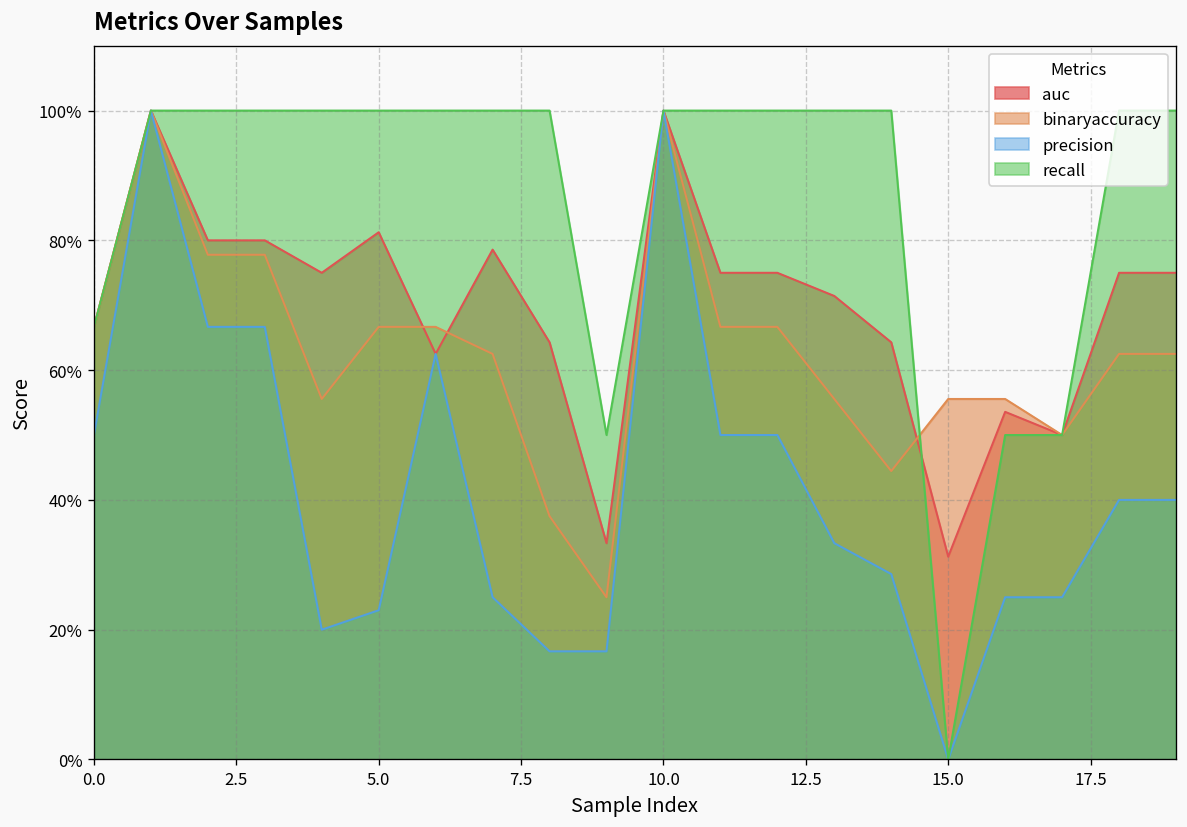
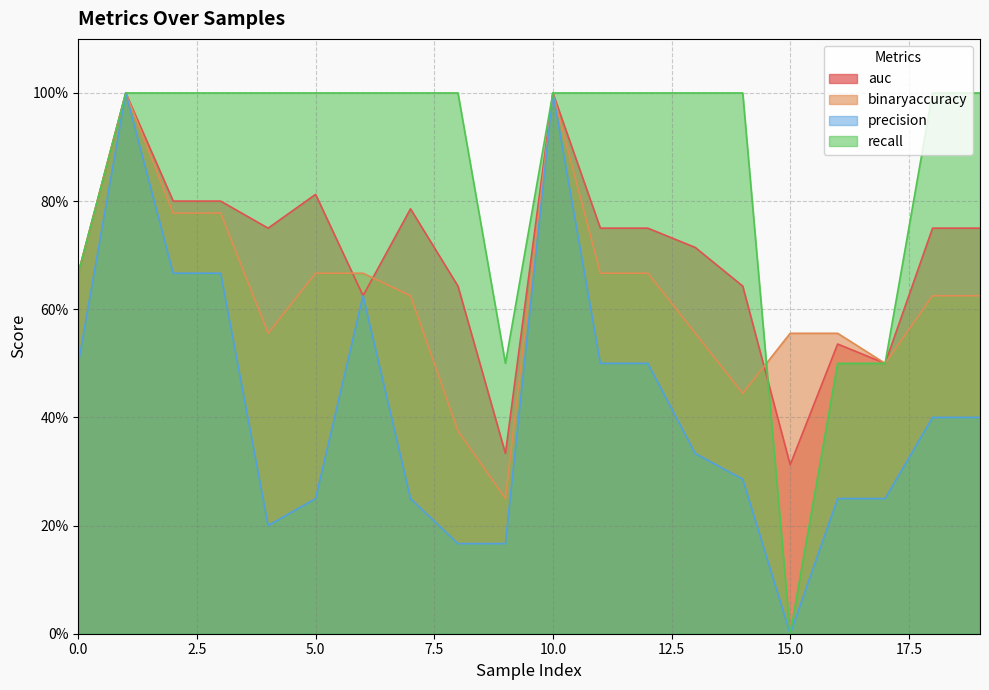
  {
    "precision": {
      "0.0": "50%",
-     "5.0": "23%"
+     "5.0": "25%"
    },
    "recall": {
      "5.0": "100%"
    }
  }
